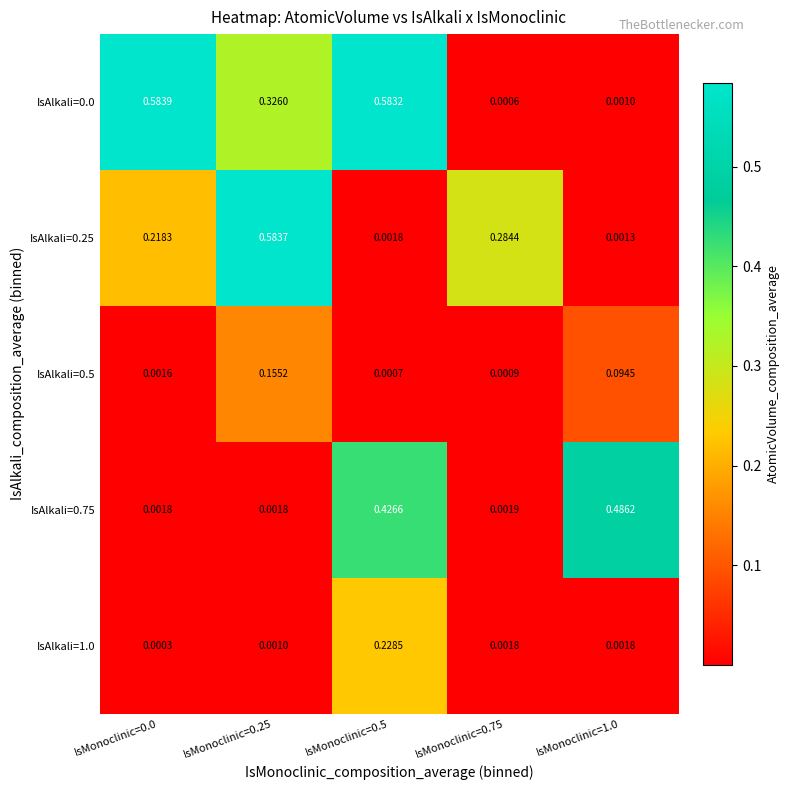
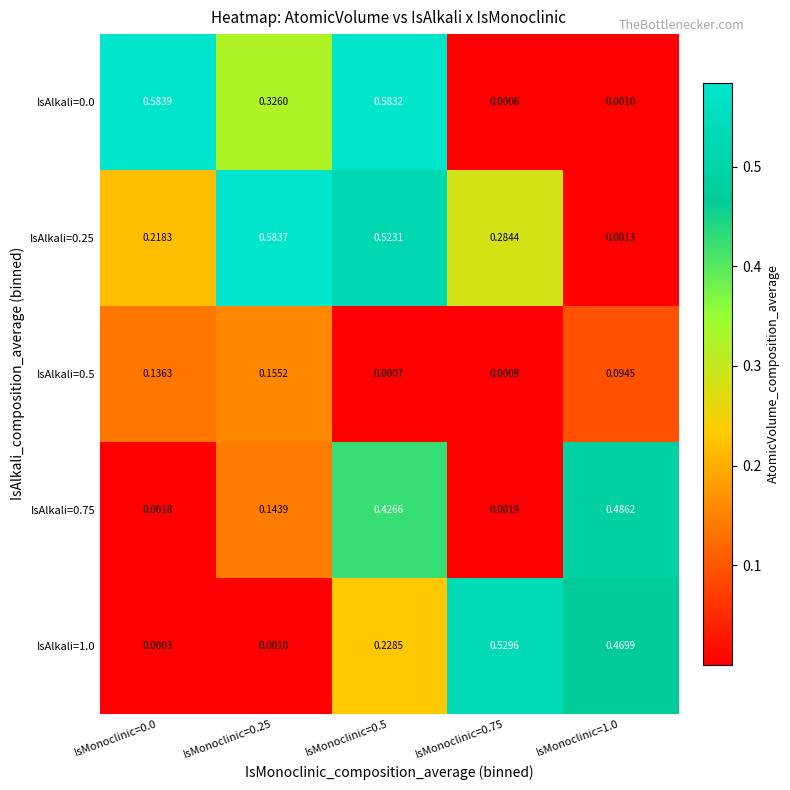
  {
    "IsAlkali=0.0": {
      "IsMonoclinic=0.0": 0.5839,
      "IsMonoclinic=0.25": 0.3260,
      "IsMonoclinic=0.5": 0.5832,
      "IsMonoclinic=0.75": 0.0006,
      "IsMonoclinic=1.0": 0.0010
    },
    "IsAlkali=0.25": {
      "IsMonoclinic=0.0": 0.2183,
      "IsMonoclinic=0.25": 0.5837,
-     "IsMonoclinic=0.5": 0.0018,
+     "IsMonoclinic=0.5": 0.5231,
      "IsMonoclinic=0.75": 0.2844,
      "IsMonoclinic=1.0": 0.0013
    },
    "IsAlkali=0.5": {
-     "IsMonoclinic=0.0": 0.0016,
+     "IsMonoclinic=0.0": 0.1363,
      "IsMonoclinic=0.25": 0.1552,
      "IsMonoclinic=0.5": 0.0007,
      "IsMonoclinic=0.75": 0.0009,
      "IsMonoclinic=1.0": 0.0945
    },
    "IsAlkali=0.75": {
      "IsMonoclinic=0.0": 0.0018,
-     "IsMonoclinic=0.25": 0.0018,
+     "IsMonoclinic=0.25": 0.1439,
      "IsMonoclinic=0.5": 0.4266,
      "IsMonoclinic=0.75": 0.0019,
      "IsMonoclinic=1.0": 0.4862
    },
    "IsAlkali=1.0": {
      "IsMonoclinic=0.0": 0.0003,
      "IsMonoclinic=0.25": 0.0010,
      "IsMonoclinic=0.5": 0.2285,
-     "IsMonoclinic=0.75": 0.0018,
-     "IsMonoclinic=1.0": 0.0018
+     "IsMonoclinic=0.75": 0.5296,
+     "IsMonoclinic=1.0": 0.4699
    }
  }
